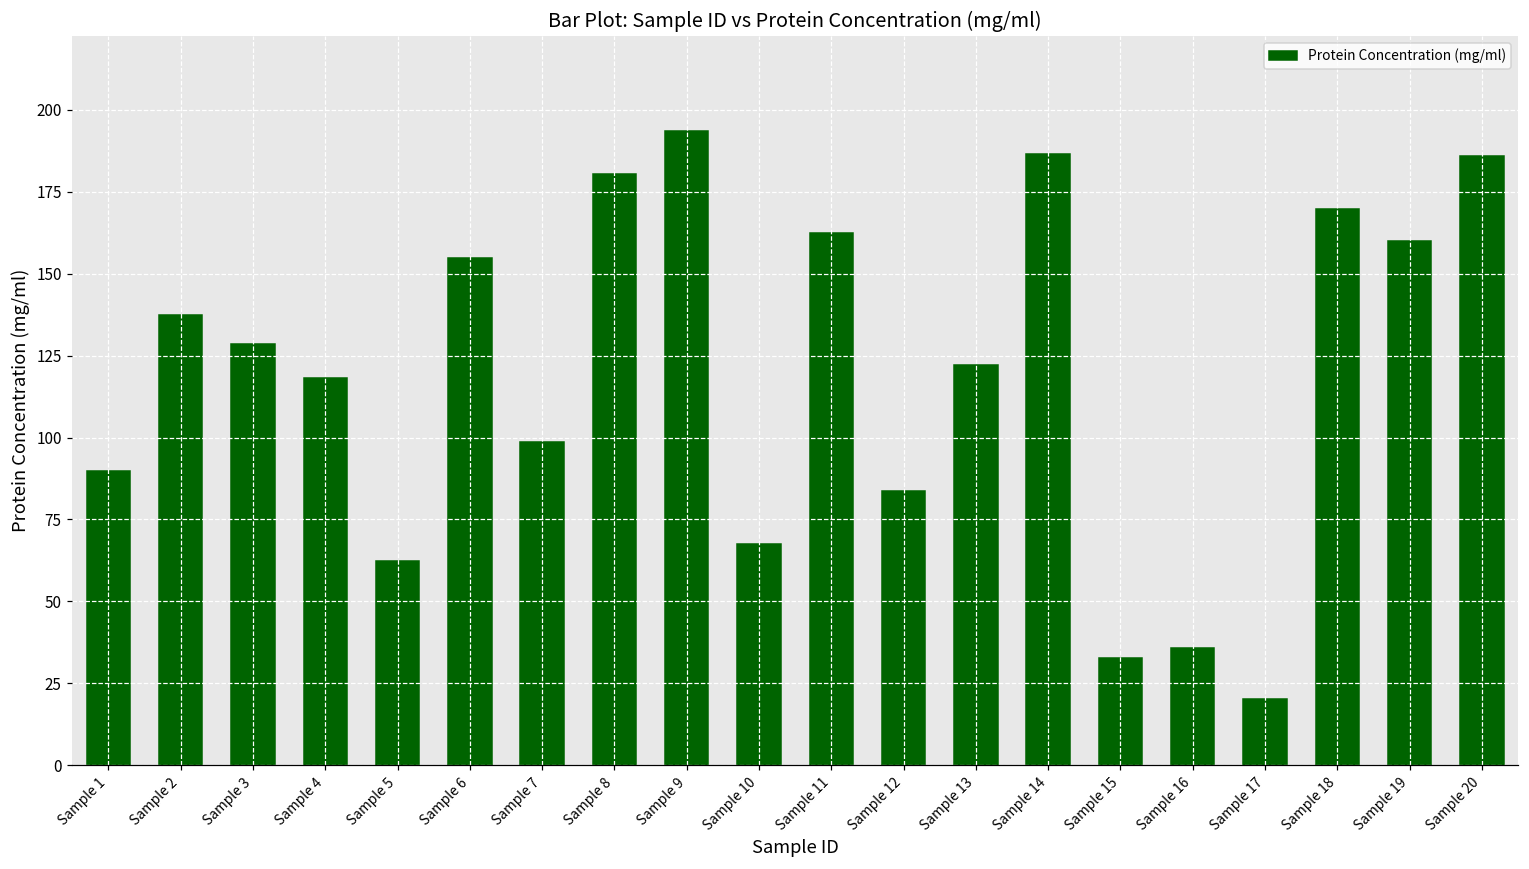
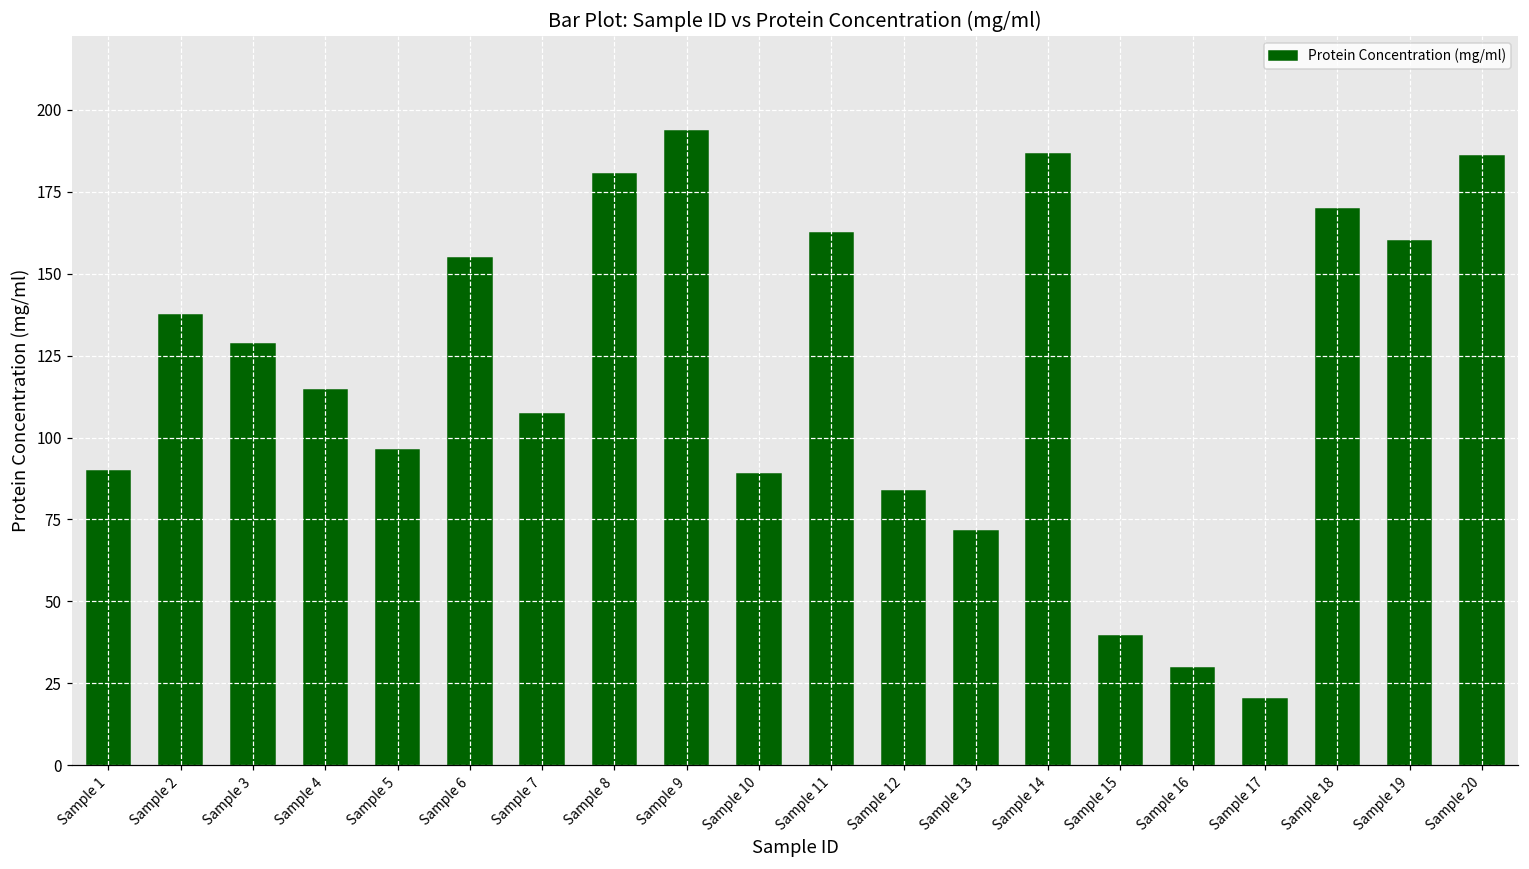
  {
    "Sample 1": 90,
    "Sample 2": 138,
    "Sample 3": 128,
-   "Sample 4": 118,
-   "Sample 5": 62,
+   "Sample 4": 114,
+   "Sample 5": 96,
    "Sample 6": 155,
-   "Sample 7": 99,
+   "Sample 7": 107,
    "Sample 8": 181,
    "Sample 9": 193,
-   "Sample 10": 67,
+   "Sample 10": 89,
    "Sample 11": 163,
    "Sample 12": 84,
-   "Sample 13": 122,
+   "Sample 13": 71,
    "Sample 14": 187,
-   "Sample 15": 33,
-   "Sample 16": 36,
+   "Sample 15": 40,
+   "Sample 16": 30,
    "Sample 17": 20,
    "Sample 18": 170,
    "Sample 19": 160,
    "Sample 20": 186
  }
